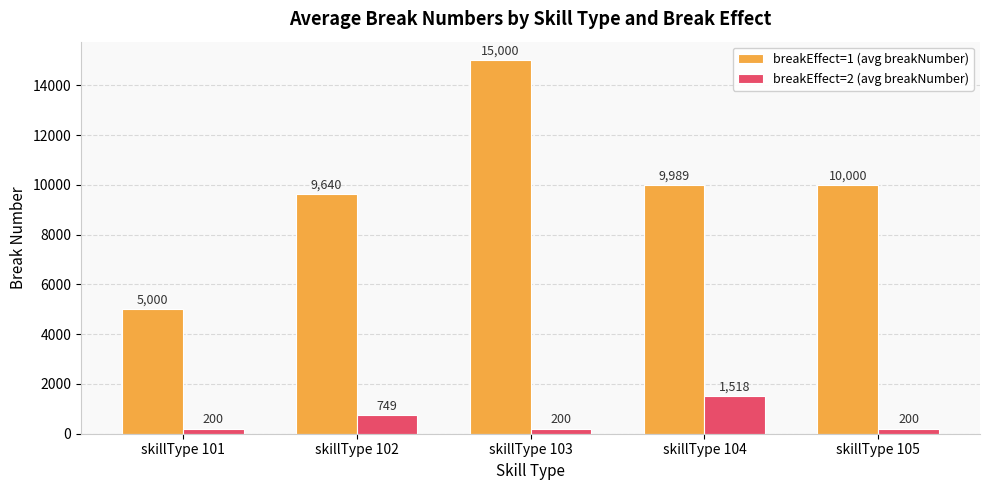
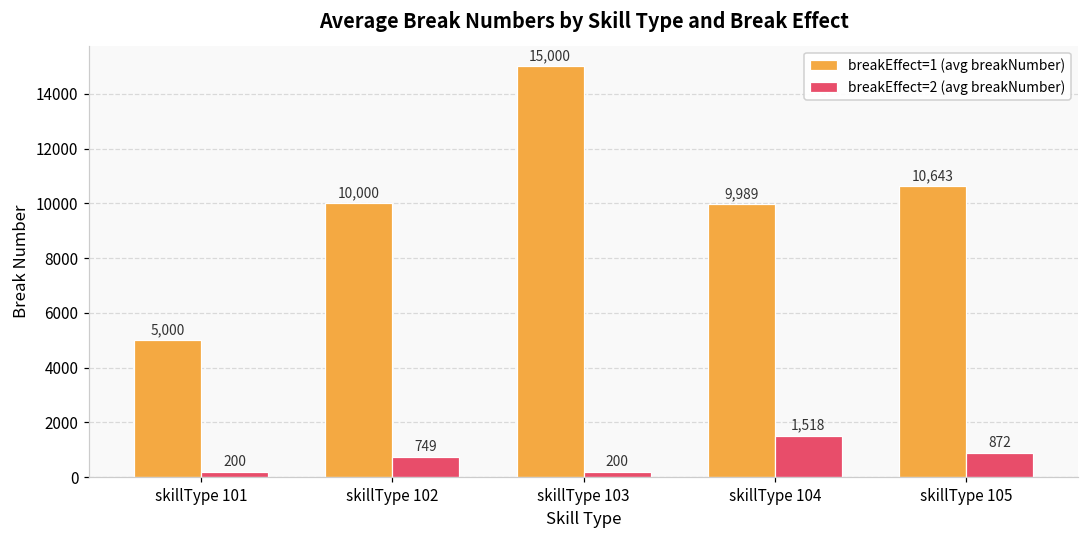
  {
    "breakEffect=1 (avg breakNumber)": {
      "skillType 101": "5,000",
-     "skillType 102": "9,640",
+     "skillType 102": "10,000",
      "skillType 103": "15,000",
      "skillType 104": "9,989",
-     "skillType 105": "10,000"
+     "skillType 105": "10,643"
    },
    "breakEffect=2 (avg breakNumber)": {
      "skillType 101": "200",
      "skillType 102": "749",
      "skillType 103": "200",
      "skillType 104": "1,518",
-     "skillType 105": "200"
+     "skillType 105": "872"
    }
  }
